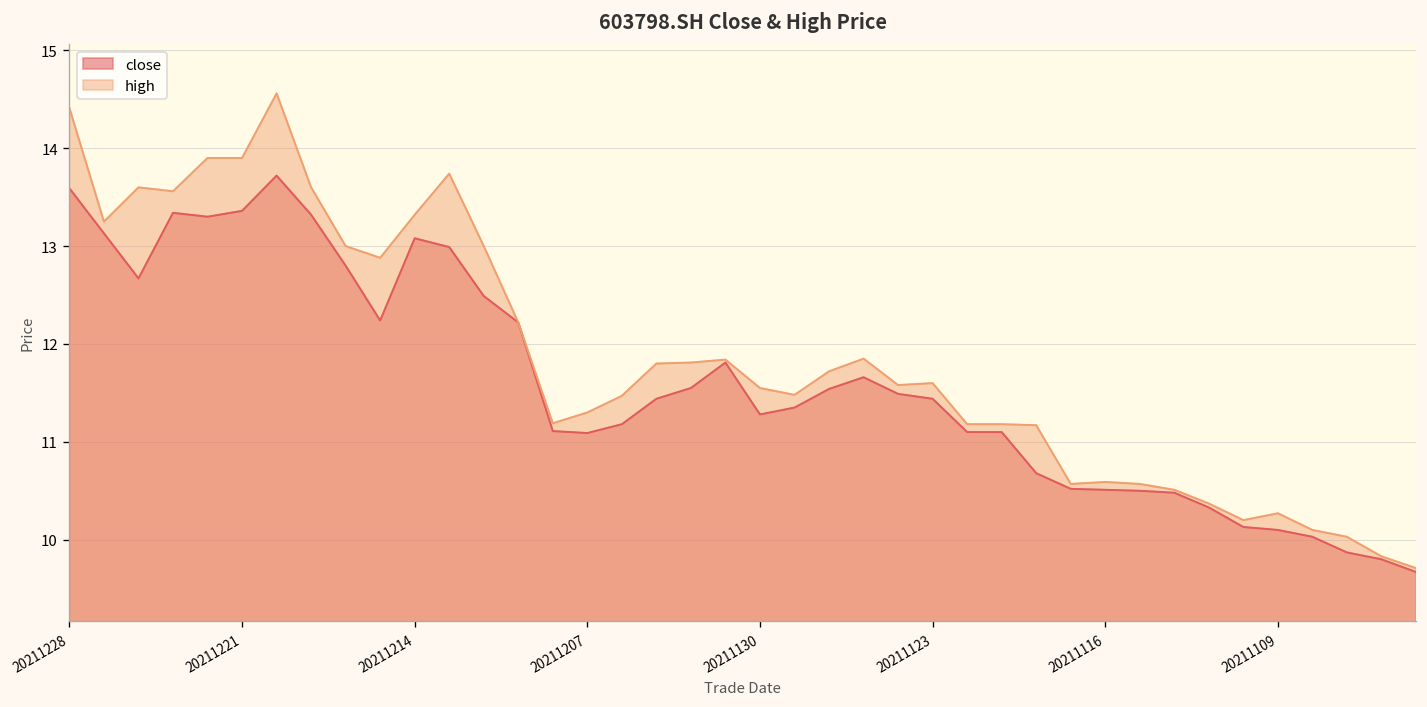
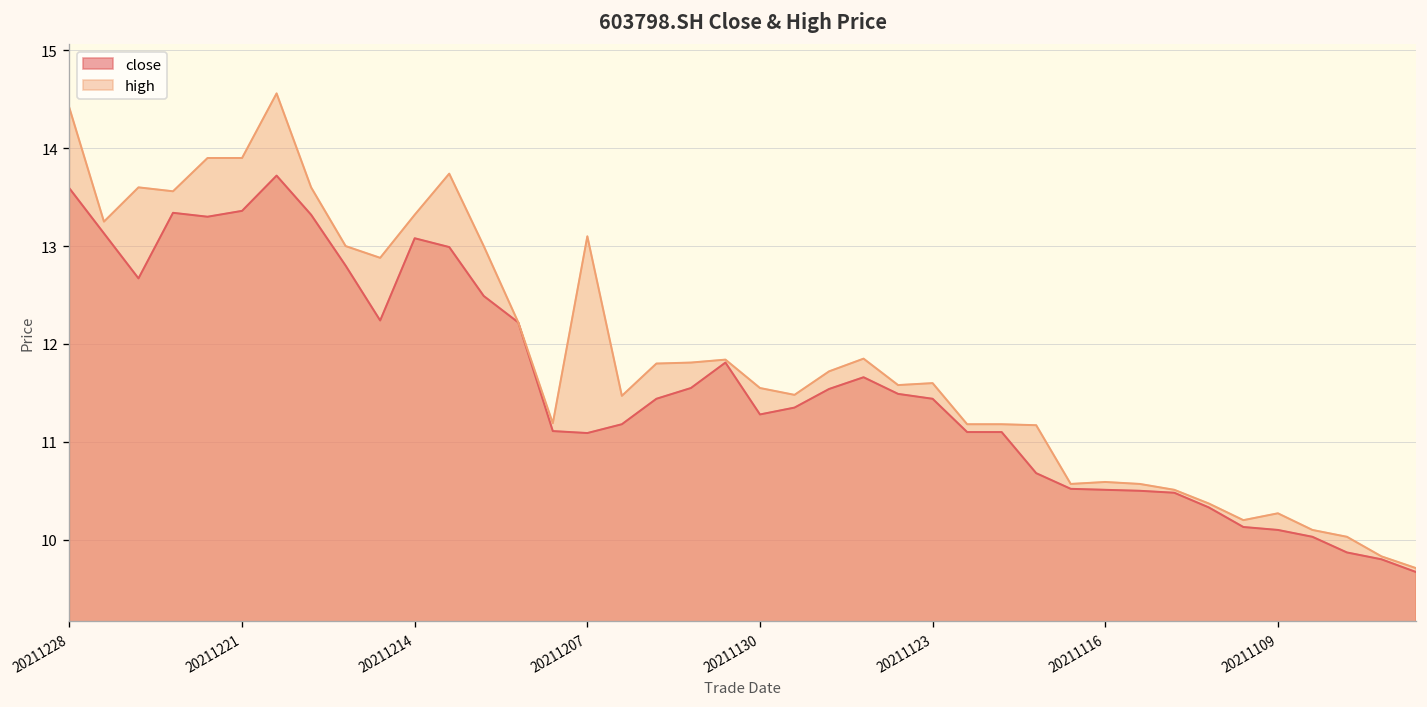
  {
    "close": {
      "20211228": 13.6,
      "20211221": 13.4,
      "20211214": 13.1,
      "20211207": 11.1,
      "20211130": 11.3,
      "20211123": 11.4,
      "20211116": 10.5,
      "20211109": 10.1
    },
    "high": {
      "20211228": 14.4,
      "20211221": 13.9,
      "20211214": 13.3,
-     "20211207": 11.3,
+     "20211207": 13.1,
      "20211130": 11.6,
      "20211123": 11.6,
      "20211116": 10.6,
      "20211109": 10.3
    }
  }
